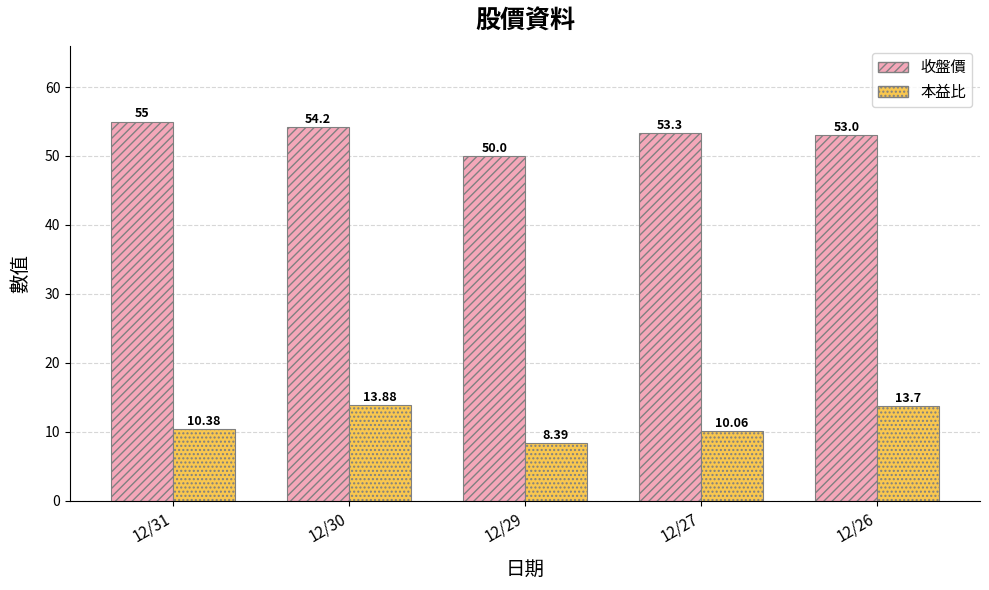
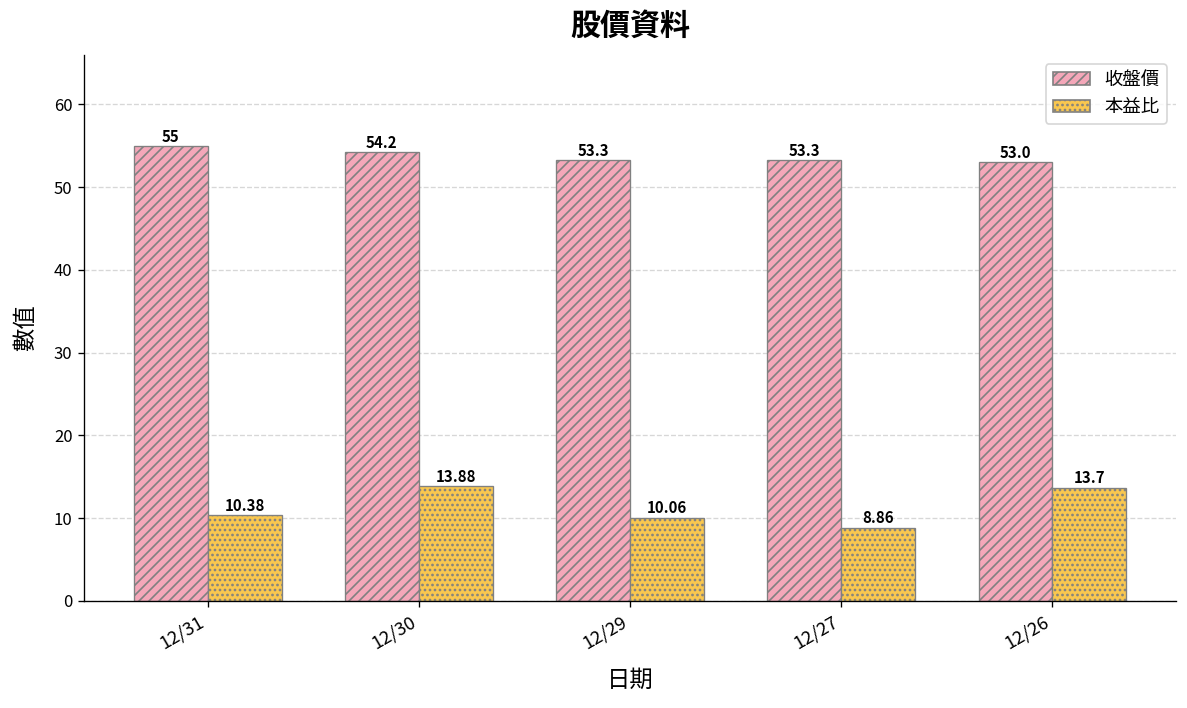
  {
    "收盤價": {
      "12/31": 55,
      "12/30": 54.2,
-     "12/29": 50.0,
+     "12/29": 53.3,
      "12/27": 53.3,
      "12/26": 53.0
    },
    "本益比": {
      "12/31": 10.38,
      "12/30": 13.88,
-     "12/29": 8.39,
-     "12/27": 10.06,
+     "12/29": 10.06,
+     "12/27": 8.86,
      "12/26": 13.7
    }
  }
